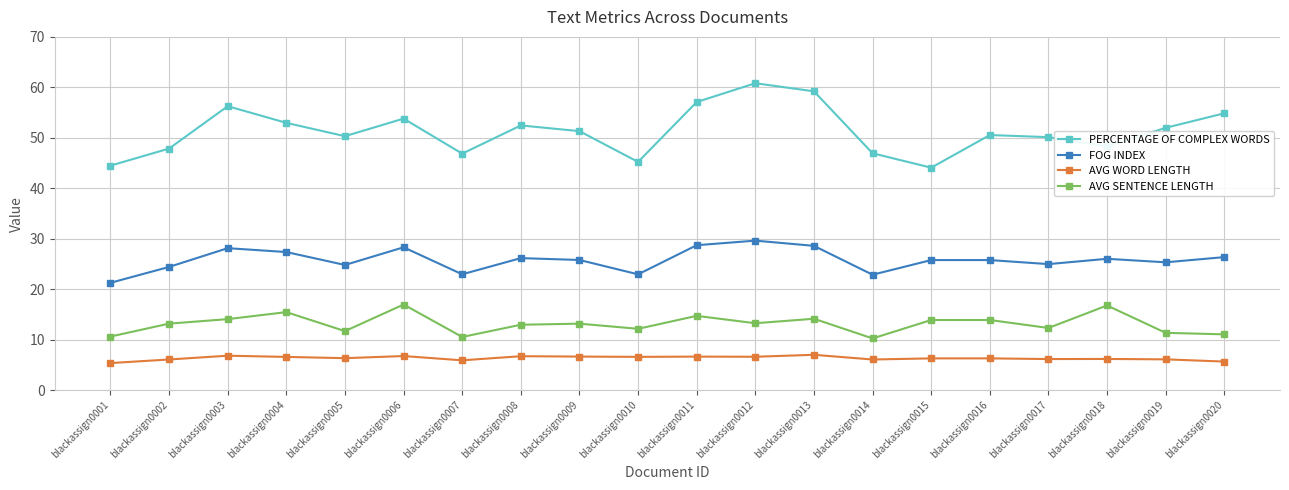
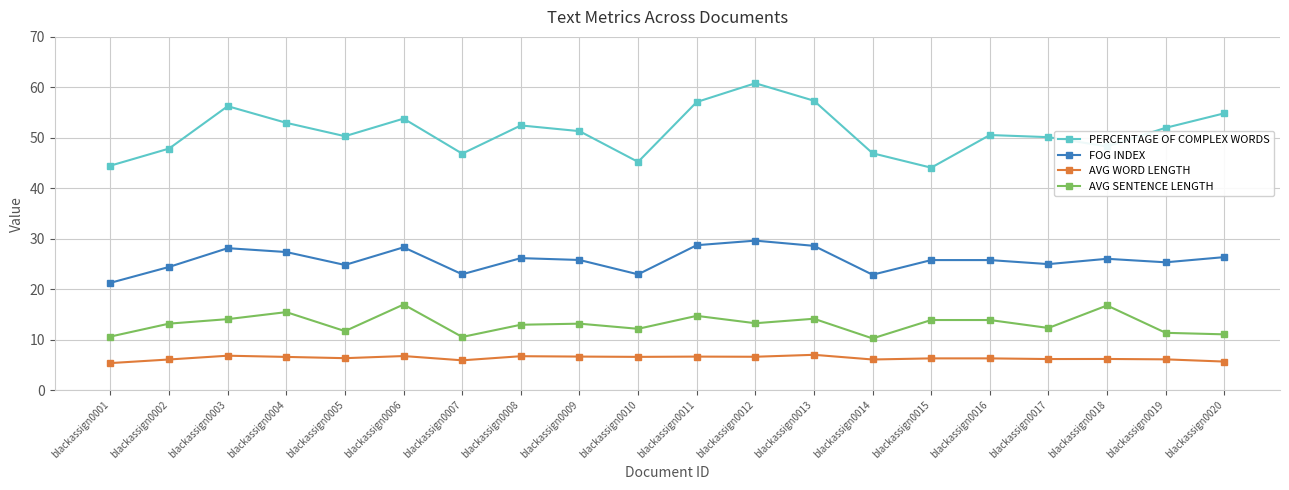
  {
    "PERCENTAGE OF COMPLEX WORDS": {
      "blackassign0001": 44,
      "blackassign0002": 48,
      "blackassign0003": 56,
      "blackassign0004": 53,
      "blackassign0005": 50,
      "blackassign0006": 54,
      "blackassign0007": 47,
      "blackassign0008": 52,
      "blackassign0009": 51,
      "blackassign0010": 45,
      "blackassign0011": 57,
      "blackassign0012": 61,
-     "blackassign0013": 59,
+     "blackassign0013": 57,
      "blackassign0014": 47,
      "blackassign0015": 44,
      "blackassign0016": 51,
      "blackassign0017": 50,
      "blackassign0019": 52,
      "blackassign0020": 55
    },
    "FOG INDEX": {
      "blackassign0001": 21,
      "blackassign0002": 24,
      "blackassign0003": 28,
      "blackassign0004": 27,
      "blackassign0005": 25,
      "blackassign0006": 28,
      "blackassign0007": 23,
      "blackassign0008": 26,
      "blackassign0009": 26,
      "blackassign0010": 23,
      "blackassign0011": 29,
      "blackassign0012": 30,
      "blackassign0013": 29,
      "blackassign0014": 23,
      "blackassign0015": 26,
      "blackassign0016": 26,
      "blackassign0017": 25,
      "blackassign0018": 26,
      "blackassign0019": 25,
      "blackassign0020": 26
    },
    "AVG WORD LENGTH": {
      "blackassign0001": 5,
      "blackassign0002": 6,
      "blackassign0003": 7,
      "blackassign0004": 7,
      "blackassign0005": 6,
      "blackassign0006": 7,
      "blackassign0007": 6,
      "blackassign0008": 7,
      "blackassign0009": 7,
      "blackassign0010": 7,
      "blackassign0011": 7,
      "blackassign0012": 7,
      "blackassign0013": 7,
      "blackassign0014": 6,
      "blackassign0015": 6,
      "blackassign0016": 6,
      "blackassign0017": 6,
      "blackassign0018": 6,
      "blackassign0019": 6,
      "blackassign0020": 6
    },
    "AVG SENTENCE LENGTH": {
      "blackassign0001": 11,
      "blackassign0002": 13,
      "blackassign0003": 14,
      "blackassign0004": 15,
      "blackassign0005": 12,
      "blackassign0006": 17,
      "blackassign0007": 11,
      "blackassign0008": 13,
      "blackassign0009": 13,
      "blackassign0010": 12,
      "blackassign0011": 15,
      "blackassign0012": 13,
      "blackassign0013": 14,
      "blackassign0014": 10,
      "blackassign0015": 14,
      "blackassign0016": 14,
      "blackassign0017": 12,
      "blackassign0018": 17,
      "blackassign0019": 11,
      "blackassign0020": 11
    }
  }
